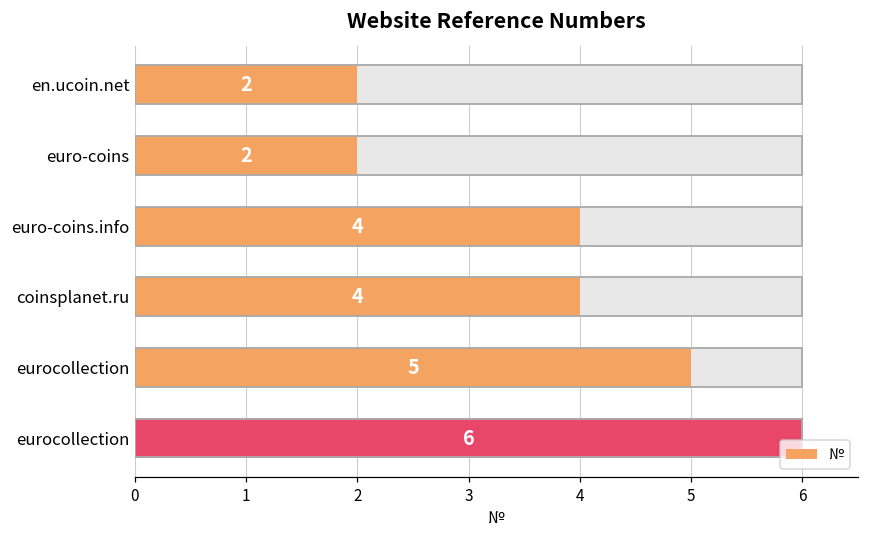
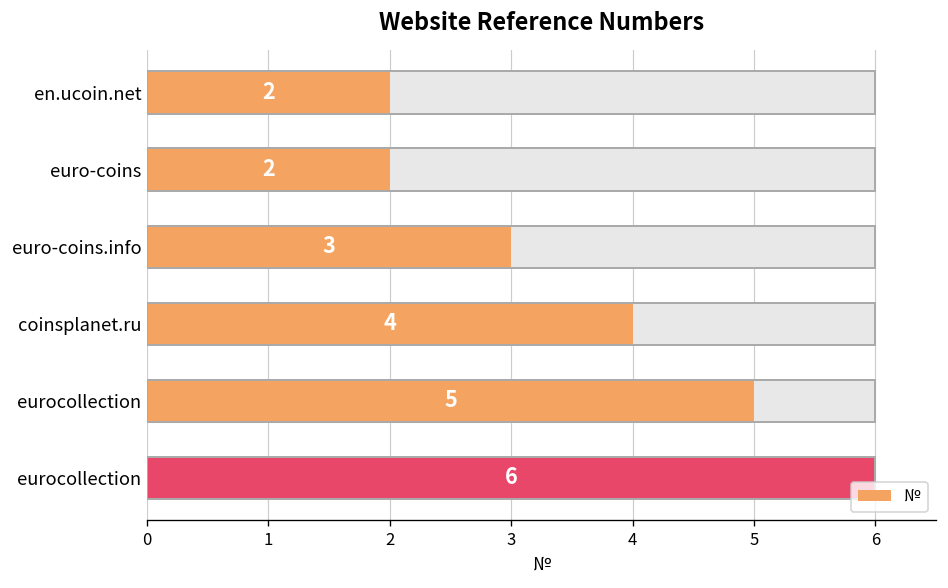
  {
    "№": {
-     "euro-coins.info": 4
+     "euro-coins.info": 3
    }
  }
